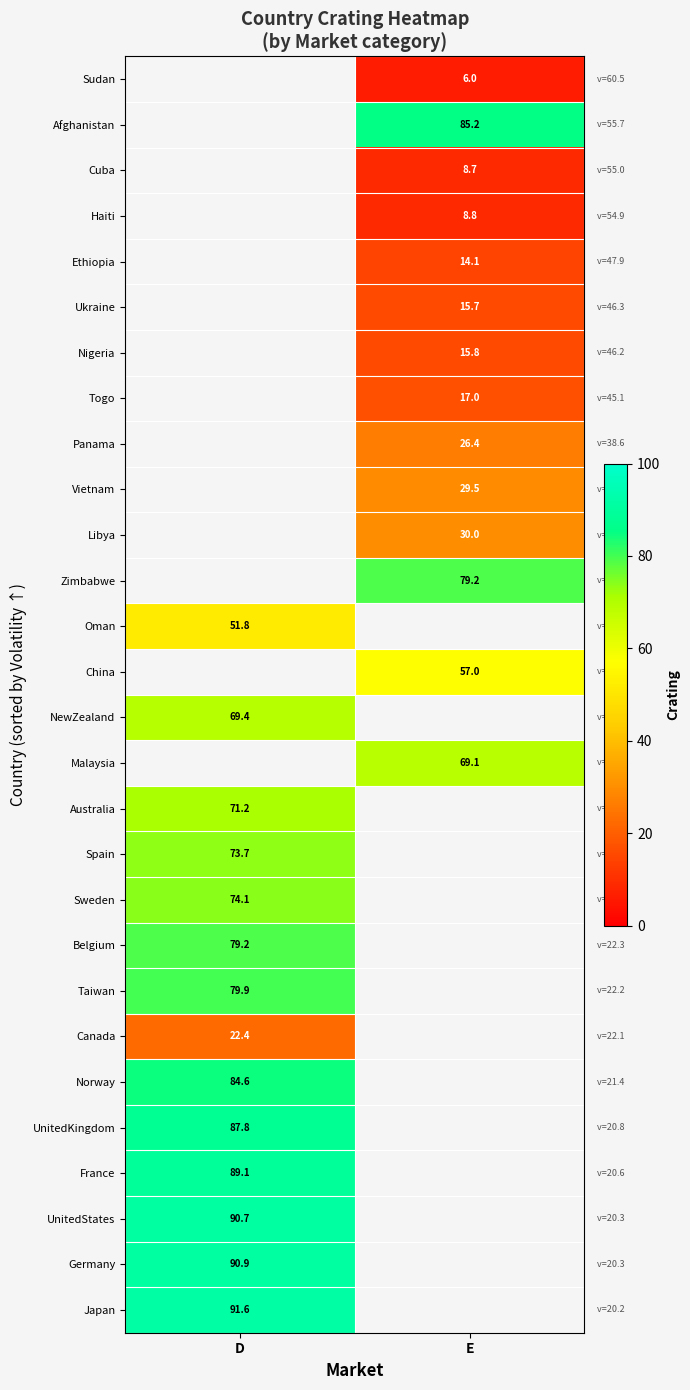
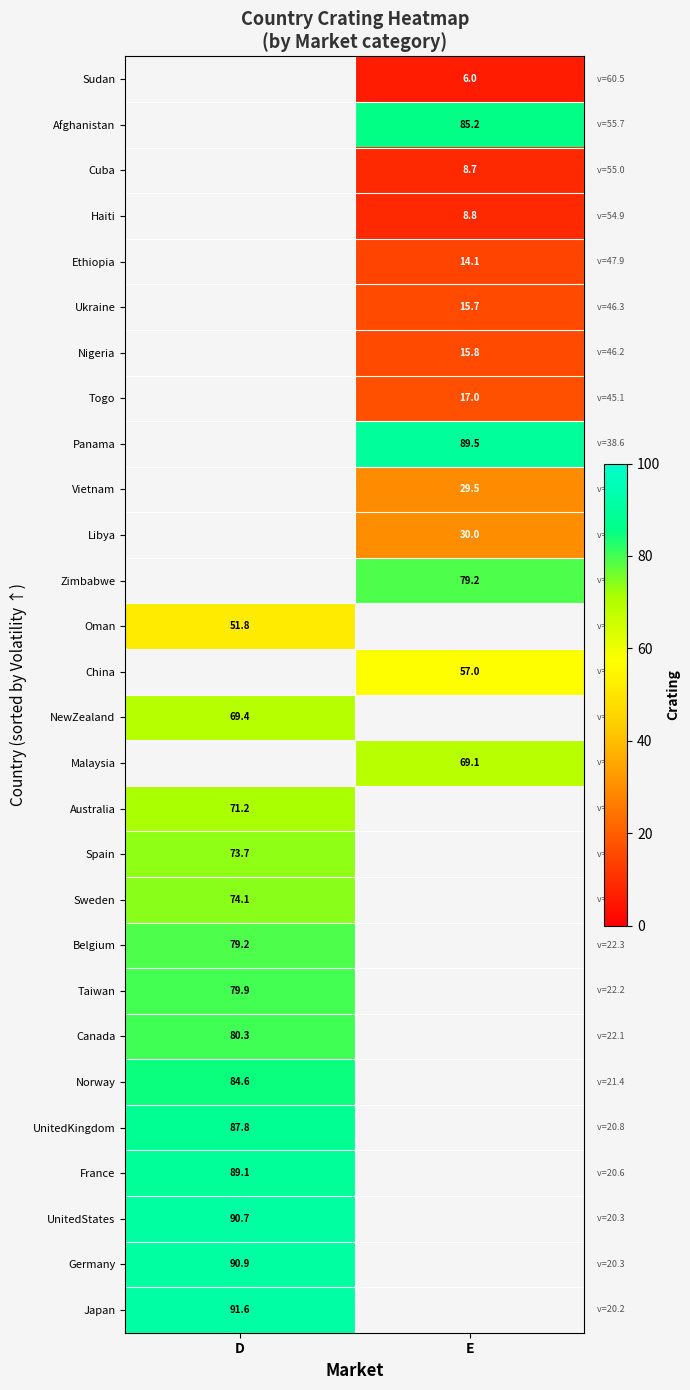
  {
    "Sudan": {
      "E": 6.0
    },
    "Afghanistan": {
      "E": 85.2
    },
    "Cuba": {
      "E": 8.7
    },
    "Haiti": {
      "E": 8.8
    },
    "Ethiopia": {
      "E": 14.1
    },
    "Ukraine": {
      "E": 15.7
    },
    "Nigeria": {
      "E": 15.8
    },
    "Togo": {
      "E": 17.0
    },
    "Panama": {
-     "E": 26.4
+     "E": 89.5
    },
    "Vietnam": {
      "E": 29.5
    },
    "Libya": {
      "E": 30.0
    },
    "Zimbabwe": {
      "E": 79.2
    },
    "Oman": {
      "D": 51.8
    },
    "China": {
      "E": 57.0
    },
    "NewZealand": {
      "D": 69.4
    },
    "Malaysia": {
      "E": 69.1
    },
    "Australia": {
      "D": 71.2
    },
    "Spain": {
      "D": 73.7
    },
    "Sweden": {
      "D": 74.1
    },
    "Belgium": {
      "D": 79.2
    },
    "Taiwan": {
      "D": 79.9
    },
    "Canada": {
-     "D": 22.4
+     "D": 80.3
    },
    "Norway": {
      "D": 84.6
    },
    "UnitedKingdom": {
      "D": 87.8
    },
    "France": {
      "D": 89.1
    },
    "UnitedStates": {
      "D": 90.7
    },
    "Germany": {
      "D": 90.9
    },
    "Japan": {
      "D": 91.6
    }
  }
